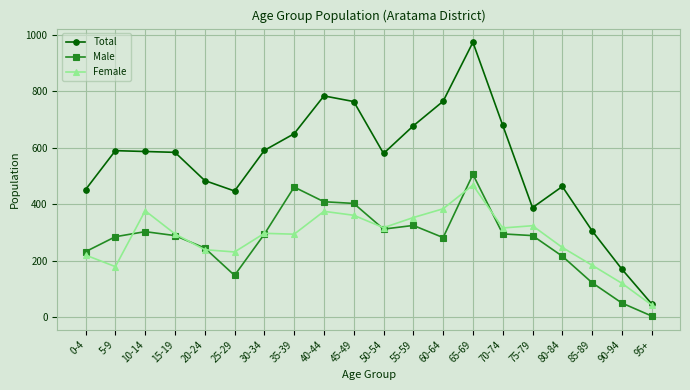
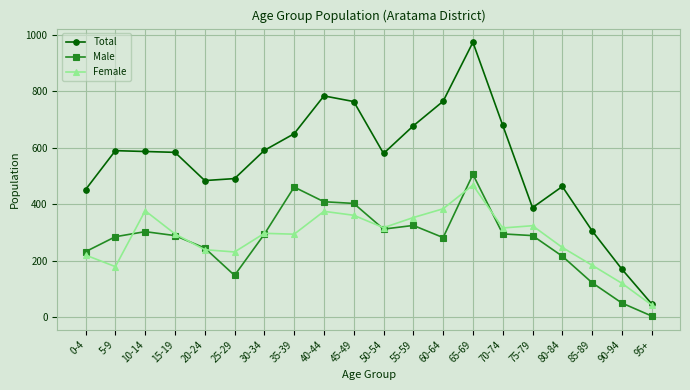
  {
    "Total": {
      "0-4": 450,
      "5-9": 590,
      "10-14": 590,
      "15-19": 580,
      "20-24": 480,
-     "25-29": 450,
+     "25-29": 490,
      "30-34": 590,
      "35-39": 650,
      "40-44": 780,
      "45-49": 760,
      "50-54": 580,
      "55-59": 680,
      "60-64": 770,
      "65-69": 970,
      "70-74": 680,
      "75-79": 390,
      "80-84": 460,
      "85-89": 310,
      "90-94": 170
    },
    "Male": {
      "0-4": 230,
      "5-9": 290,
      "10-14": 300,
      "25-29": 150,
      "35-39": 460,
      "40-44": 410,
      "45-49": 400,
      "55-59": 330,
      "60-64": 280,
      "65-69": 510,
      "70-74": 300,
      "75-79": 290,
      "80-84": 220,
      "85-89": 120,
      "90-94": 50,
      "95+": 0
    },
    "Female": {
      "0-4": 220,
      "5-9": 180,
      "10-14": 380,
      "25-29": 230,
      "35-39": 290,
      "40-44": 380,
      "45-49": 360,
      "55-59": 350,
      "60-64": 380,
      "65-69": 470,
      "70-74": 320,
      "75-79": 320,
      "80-84": 250,
      "85-89": 180,
      "90-94": 120
    }
  }
